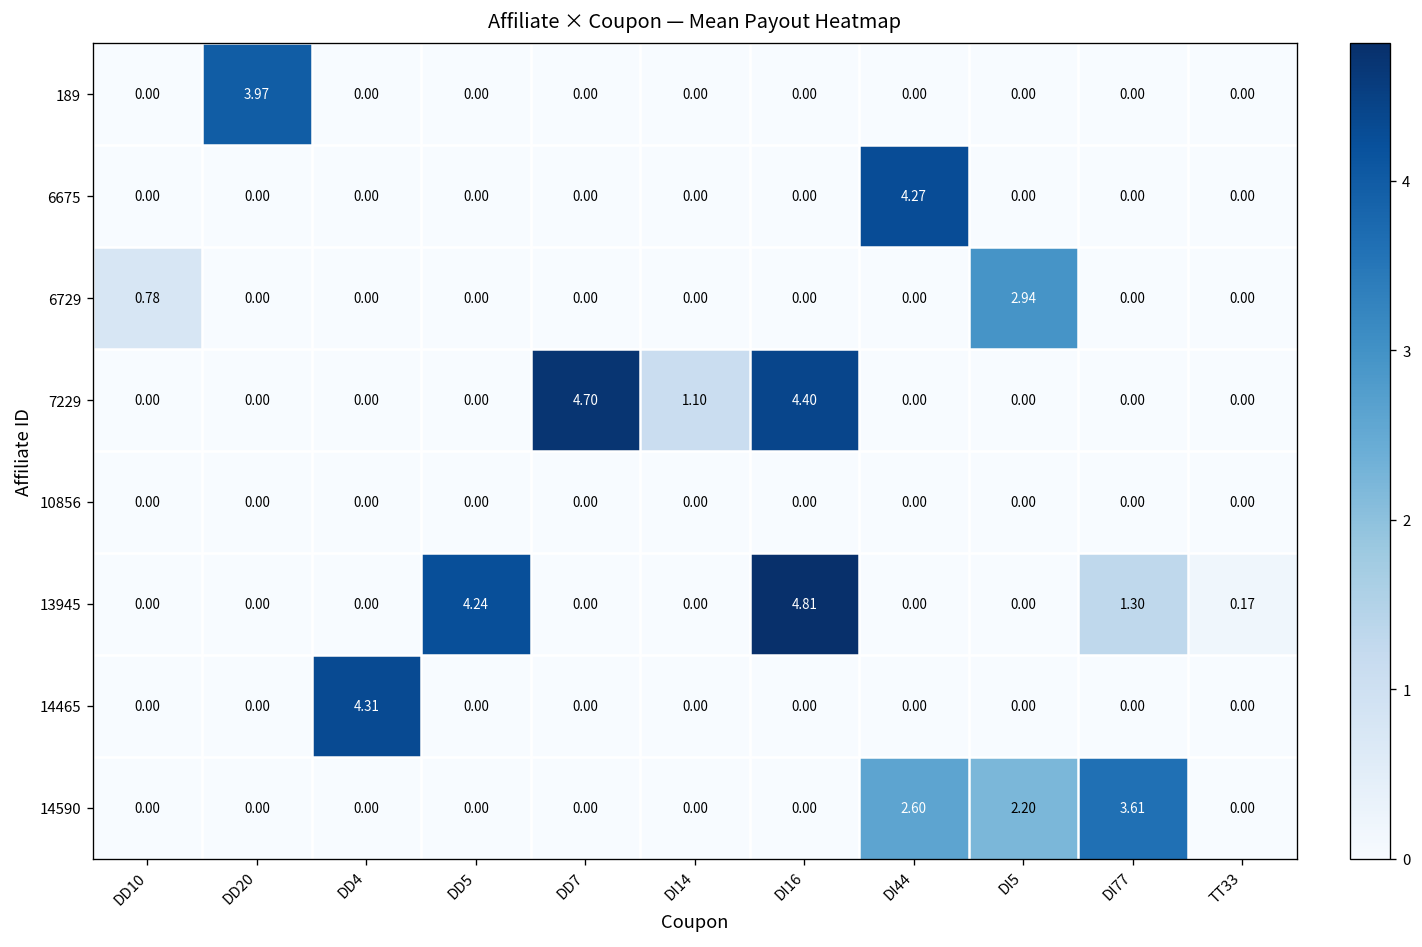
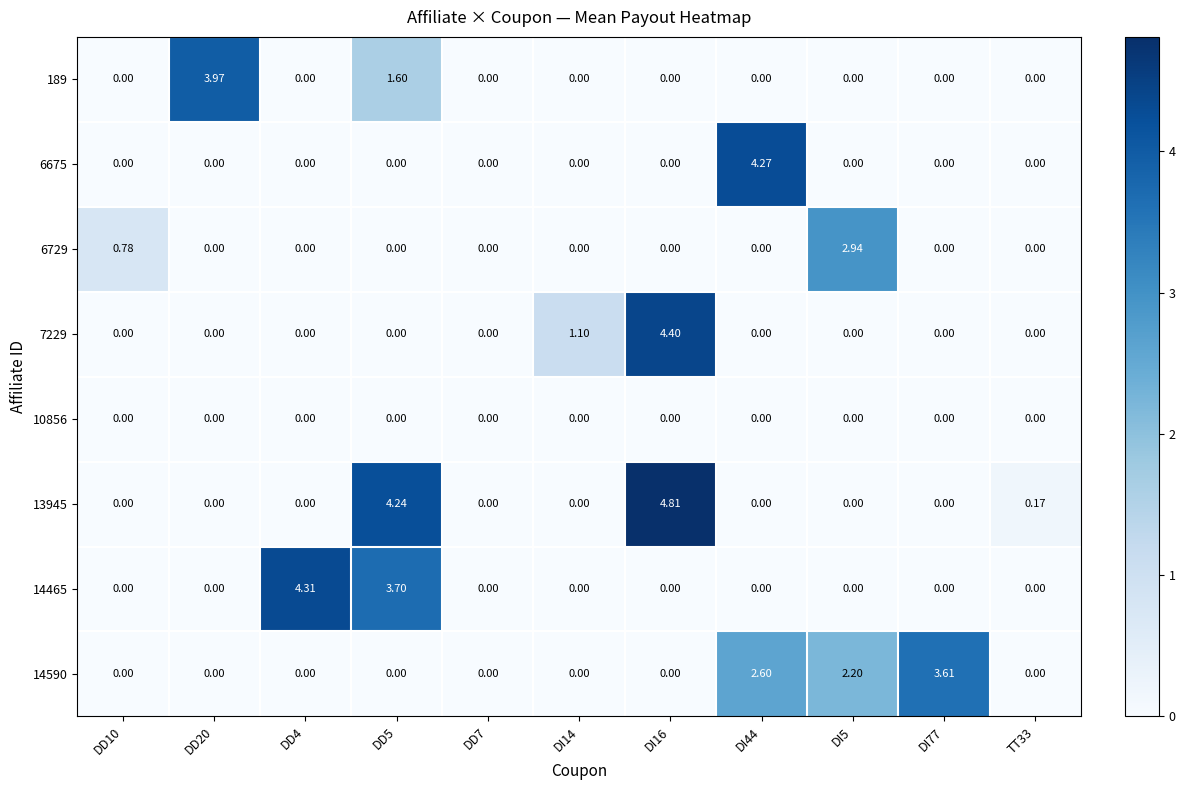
  {
    "189": {
      "DD10": 0.00,
      "DD20": 3.97,
      "DD4": 0.00,
-     "DD5": 0.00,
+     "DD5": 1.60,
      "DD7": 0.00,
      "DI14": 0.00,
      "DI16": 0.00,
      "DI44": 0.00,
      "DI5": 0.00,
      "DI77": 0.00,
      "TT33": 0.00
    },
    "6675": {
      "DD10": 0.00,
      "DD20": 0.00,
      "DD4": 0.00,
      "DD5": 0.00,
      "DD7": 0.00,
      "DI14": 0.00,
      "DI16": 0.00,
      "DI44": 4.27,
      "DI5": 0.00,
      "DI77": 0.00,
      "TT33": 0.00
    },
    "6729": {
      "DD10": 0.78,
      "DD20": 0.00,
      "DD4": 0.00,
      "DD5": 0.00,
      "DD7": 0.00,
      "DI14": 0.00,
      "DI16": 0.00,
      "DI44": 0.00,
      "DI5": 2.94,
      "DI77": 0.00,
      "TT33": 0.00
    },
    "7229": {
      "DD10": 0.00,
      "DD20": 0.00,
      "DD4": 0.00,
      "DD5": 0.00,
-     "DD7": 4.70,
+     "DD7": 0.00,
      "DI14": 1.10,
      "DI16": 4.40,
      "DI44": 0.00,
      "DI5": 0.00,
      "DI77": 0.00,
      "TT33": 0.00
    },
    "10856": {
      "DD10": 0.00,
      "DD20": 0.00,
      "DD4": 0.00,
      "DD5": 0.00,
      "DD7": 0.00,
      "DI14": 0.00,
      "DI16": 0.00,
      "DI44": 0.00,
      "DI5": 0.00,
      "DI77": 0.00,
      "TT33": 0.00
    },
    "13945": {
      "DD10": 0.00,
      "DD20": 0.00,
      "DD4": 0.00,
      "DD5": 4.24,
      "DD7": 0.00,
      "DI14": 0.00,
      "DI16": 4.81,
      "DI44": 0.00,
      "DI5": 0.00,
-     "DI77": 1.30,
+     "DI77": 0.00,
      "TT33": 0.17
    },
    "14465": {
      "DD10": 0.00,
      "DD20": 0.00,
      "DD4": 4.31,
-     "DD5": 0.00,
+     "DD5": 3.70,
      "DD7": 0.00,
      "DI14": 0.00,
      "DI16": 0.00,
      "DI44": 0.00,
      "DI5": 0.00,
      "DI77": 0.00,
      "TT33": 0.00
    },
    "14590": {
      "DD10": 0.00,
      "DD20": 0.00,
      "DD4": 0.00,
      "DD5": 0.00,
      "DD7": 0.00,
      "DI14": 0.00,
      "DI16": 0.00,
      "DI44": 2.60,
      "DI5": 2.20,
      "DI77": 3.61,
      "TT33": 0.00
    }
  }
